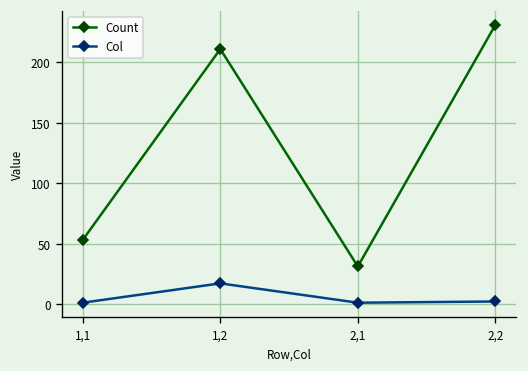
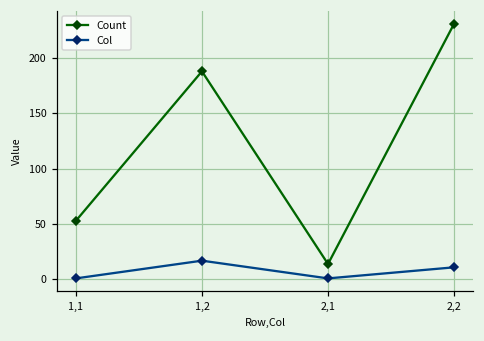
  {
    "Count": {
      "1,1": 53,
-     "1,2": 211,
-     "2,1": 31,
+     "1,2": 188,
+     "2,1": 14,
      "2,2": 231
    },
    "Col": {
      "1,1": 1,
      "1,2": 17,
      "2,1": 1,
-     "2,2": 2
+     "2,2": 11
    }
  }
